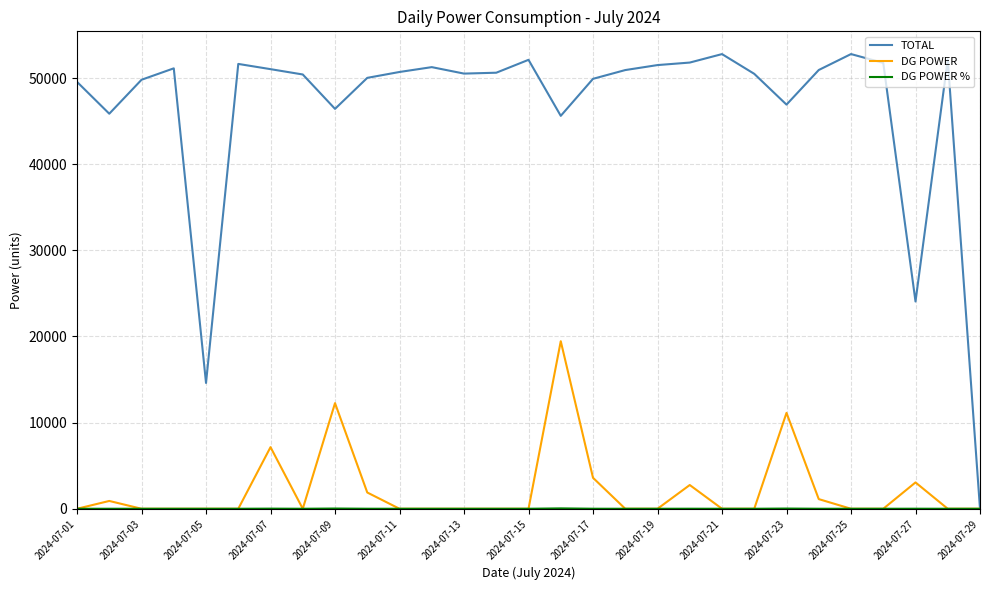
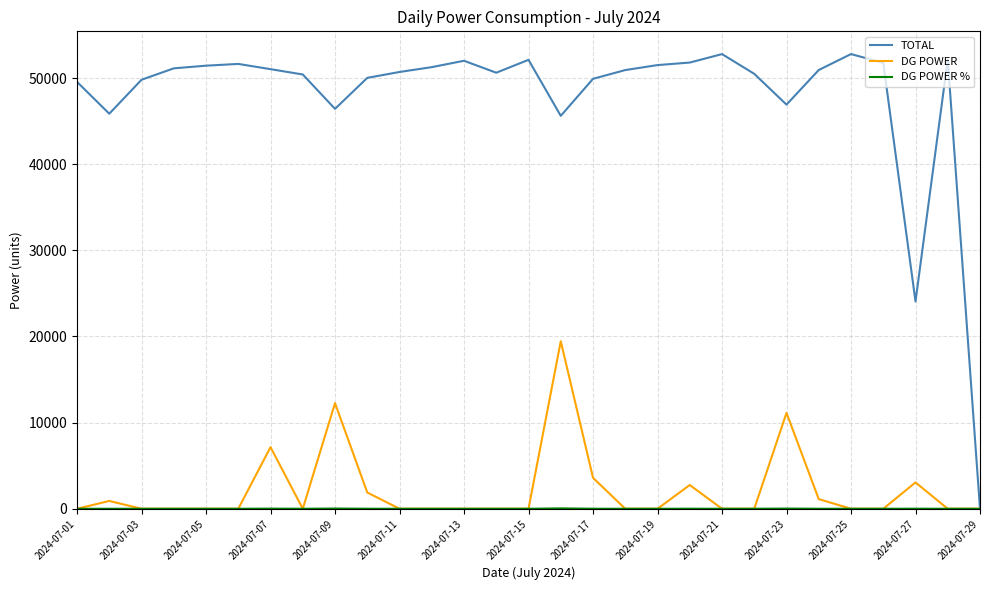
  {
    "TOTAL": {
      "2024-07-01": 50000,
      "2024-07-03": 50000,
-     "2024-07-05": 15000,
+     "2024-07-05": 51000,
      "2024-07-07": 51000,
      "2024-07-09": 46000,
      "2024-07-11": 51000,
-     "2024-07-13": 51000,
+     "2024-07-13": 52000,
      "2024-07-15": 52000,
      "2024-07-17": 50000,
      "2024-07-19": 52000,
      "2024-07-21": 53000,
      "2024-07-23": 47000,
      "2024-07-25": 53000,
      "2024-07-27": 24000
    },
    "DG POWER": {
      "2024-07-07": 7000,
      "2024-07-09": 12000,
      "2024-07-17": 4000,
      "2024-07-23": 11000,
      "2024-07-27": 3000
    },
    "DG POWER %": {
      "2024-07-07": 0,
      "2024-07-09": 0,
      "2024-07-17": 0,
      "2024-07-23": 0,
      "2024-07-27": 0
    }
  }
